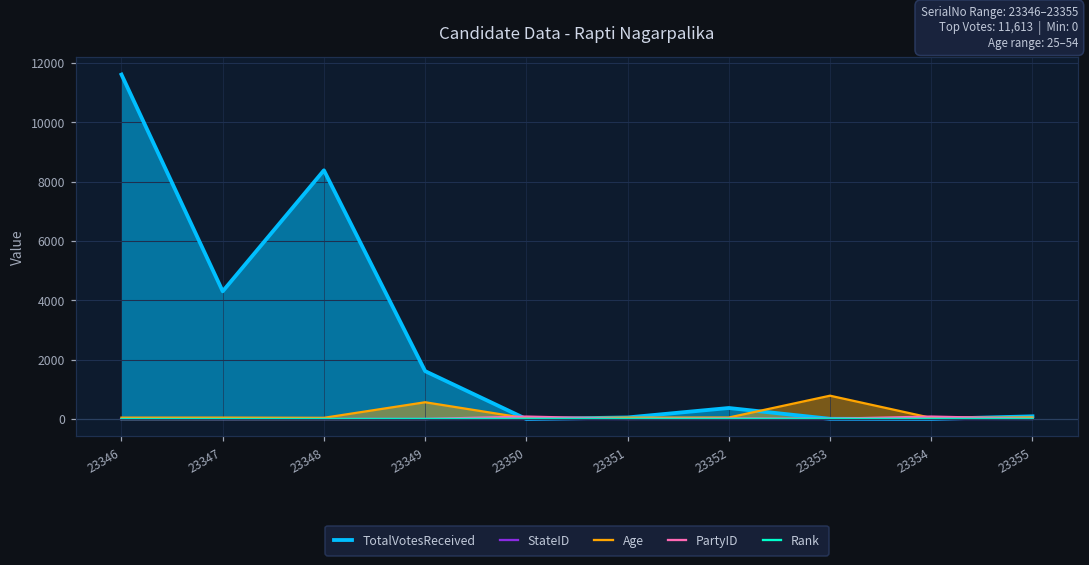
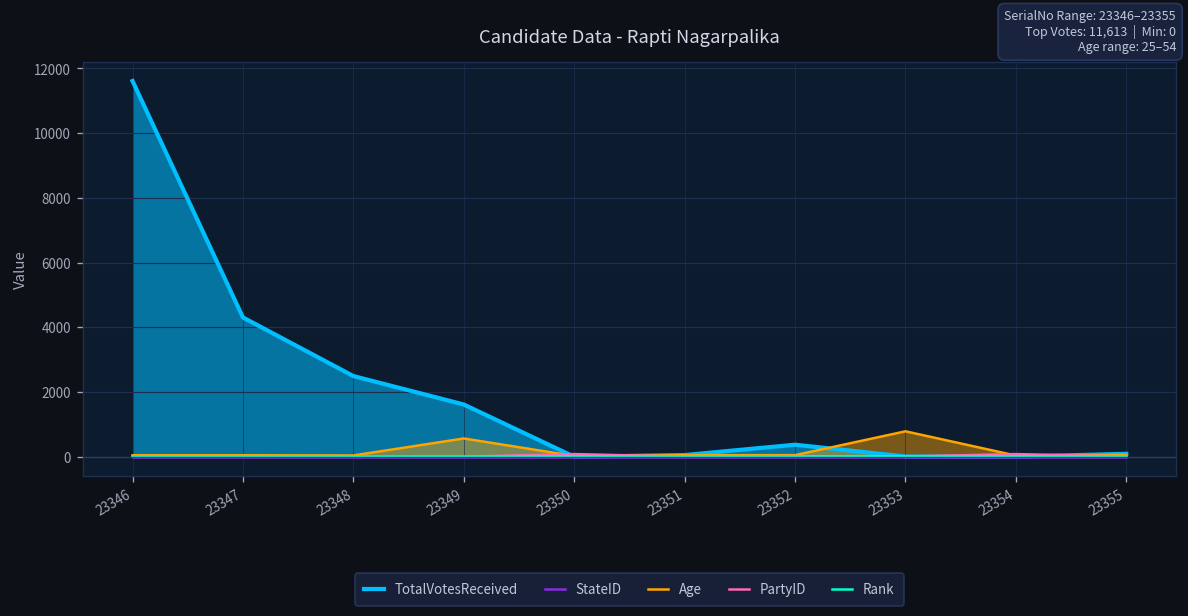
  {
    "TotalVotesReceived": {
      "23346": 11600,
      "23347": 4300,
-     "23348": 8400,
+     "23348": 2500,
      "23349": 1600,
      "23352": 400
    },
    "Age": {
      "23349": 600,
      "23353": 800
    }
  }
